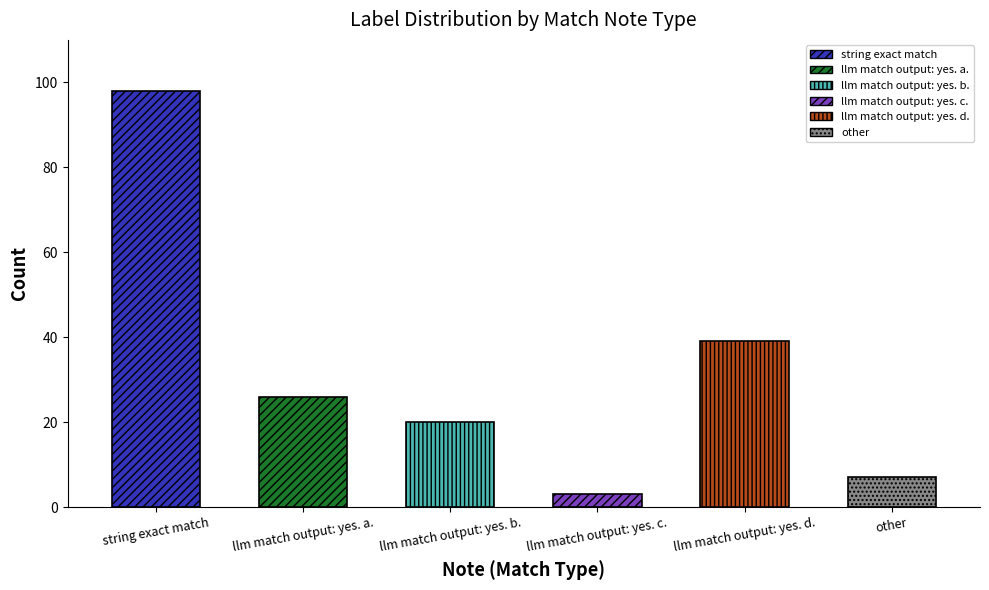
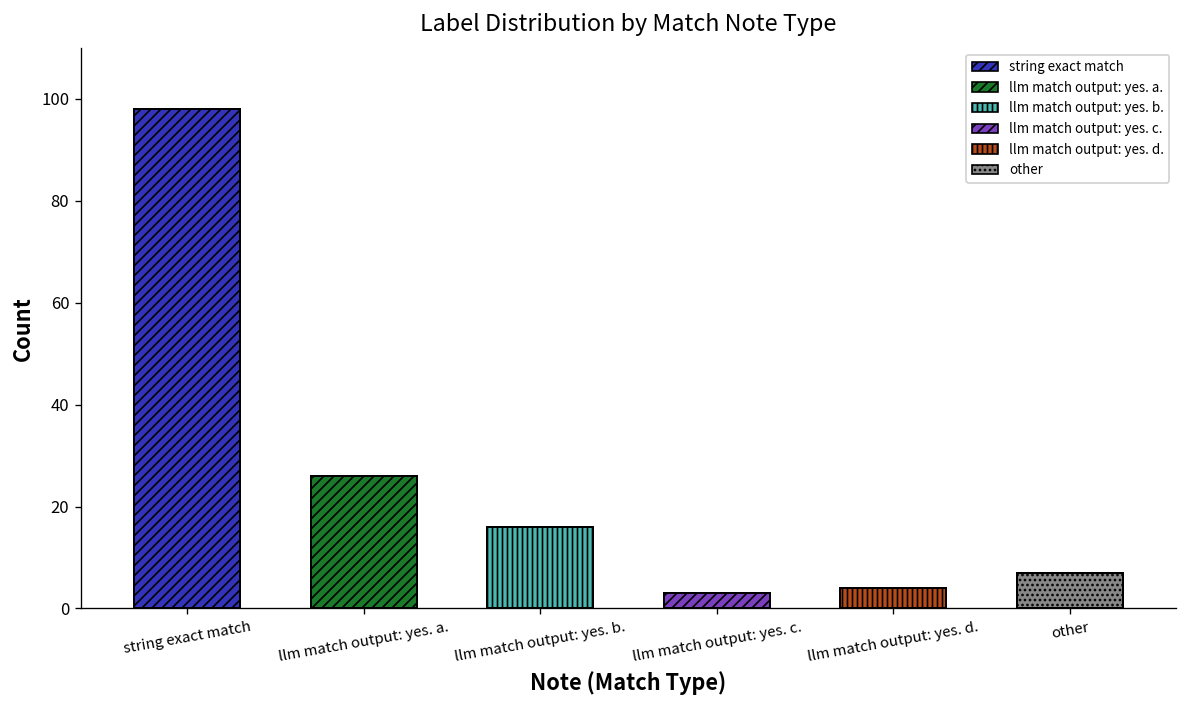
  {
    "string exact match": 98,
    "llm match output: yes. a.": 26,
-   "llm match output: yes. b.": 20,
+   "llm match output: yes. b.": 16,
    "llm match output: yes. c.": 3,
-   "llm match output: yes. d.": 39,
+   "llm match output: yes. d.": 4,
    "other": 7
  }
